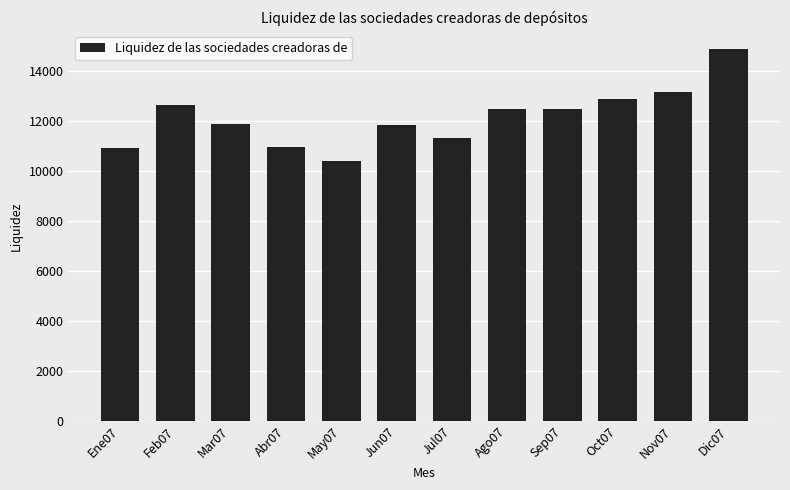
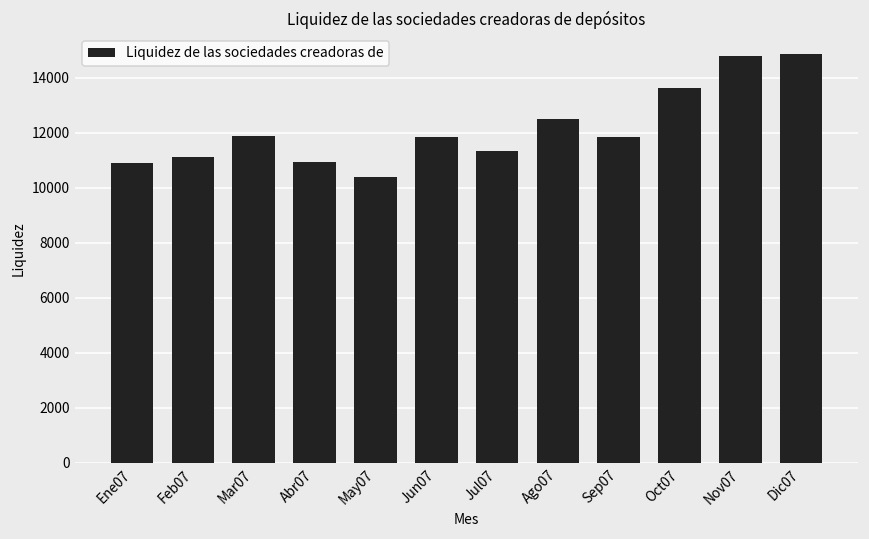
  {
    "Ene07": 10900,
-   "Feb07": 12700,
+   "Feb07": 11100,
    "Mar07": 11900,
    "Abr07": 10900,
    "May07": 10400,
    "Jun07": 11800,
    "Jul07": 11300,
    "Ago07": 12500,
-   "Sep07": 12500,
-   "Oct07": 12900,
-   "Nov07": 13100,
+   "Sep07": 11800,
+   "Oct07": 13600,
+   "Nov07": 14800,
    "Dic07": 14900
  }
